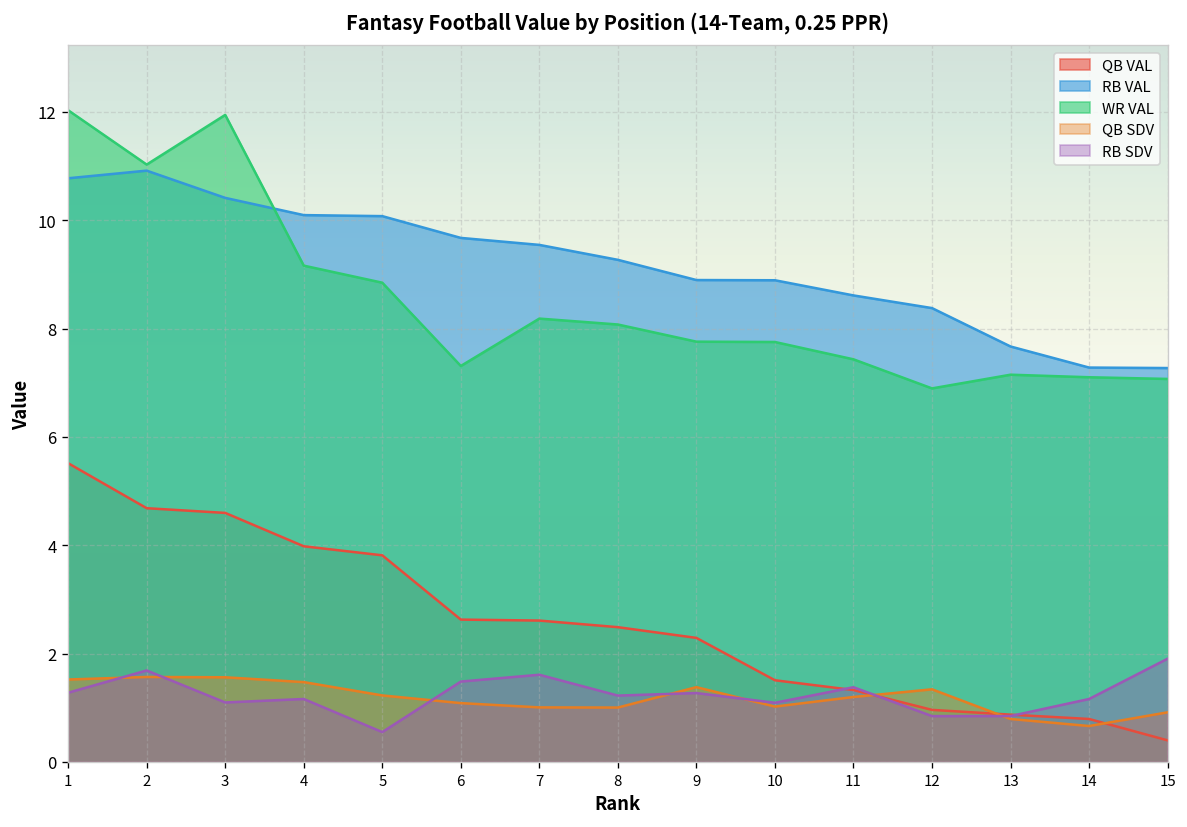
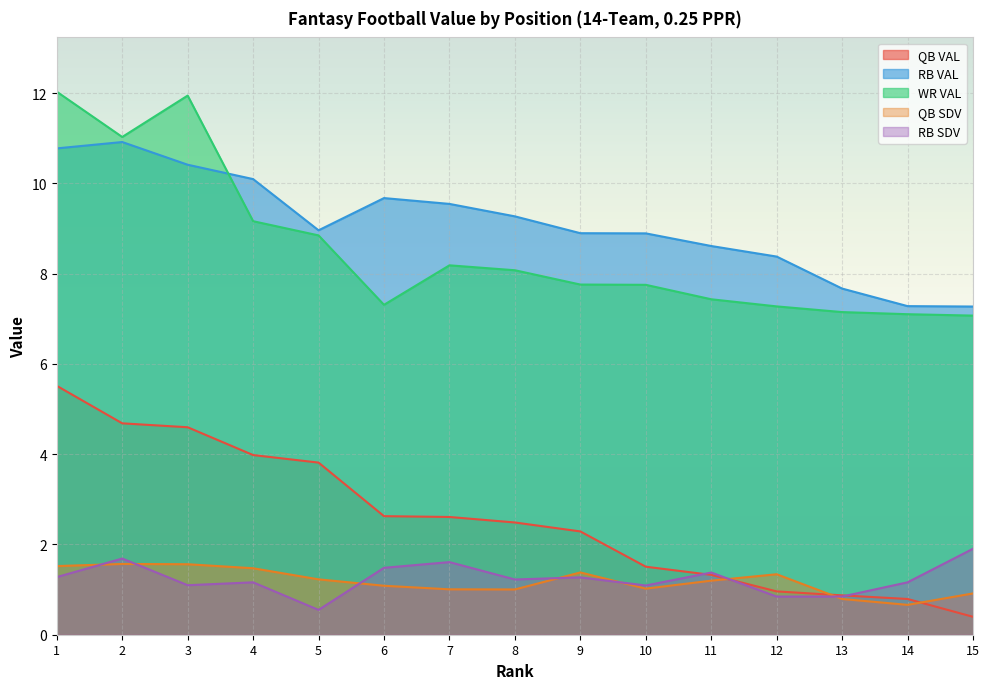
  {
    "RB VAL": {
      "1": 10.8,
      "2": 10.9,
      "3": 10.4,
      "4": 10.1,
-     "5": 10.1,
+     "5": 9.0,
      "6": 9.7,
      "7": 9.5,
      "8": 9.3,
      "9": 8.9,
      "10": 8.9,
      "11": 8.6,
      "12": 8.4,
      "13": 7.7,
      "14": 7.3,
      "15": 7.3
    },
    "WR VAL": {
      "1": 12.0,
      "2": 11.0,
      "3": 11.9,
      "4": 9.2,
      "5": 8.8,
      "6": 7.3,
      "7": 8.2,
      "8": 8.1,
      "9": 7.8,
      "10": 7.8,
      "11": 7.4,
-     "12": 6.9,
+     "12": 7.3,
      "13": 7.1,
      "14": 7.1,
      "15": 7.1
    },
    "RB SDV": {
      "1": 1.3,
      "2": 1.7,
      "3": 1.1,
      "4": 1.2,
      "5": 0.6,
      "6": 1.5,
      "7": 1.6,
      "8": 1.2,
      "9": 1.3,
      "10": 1.1,
      "12": 0.8,
      "14": 1.2,
      "15": 1.9
    }
  }
